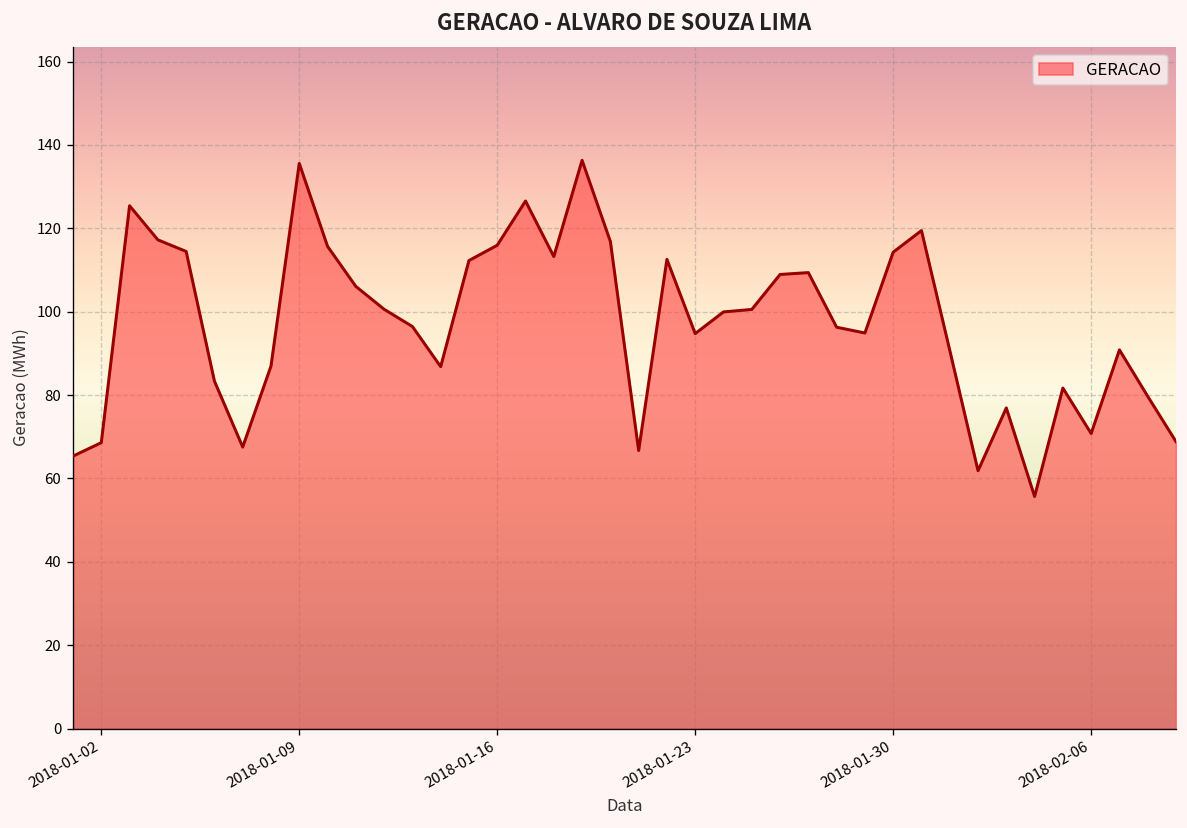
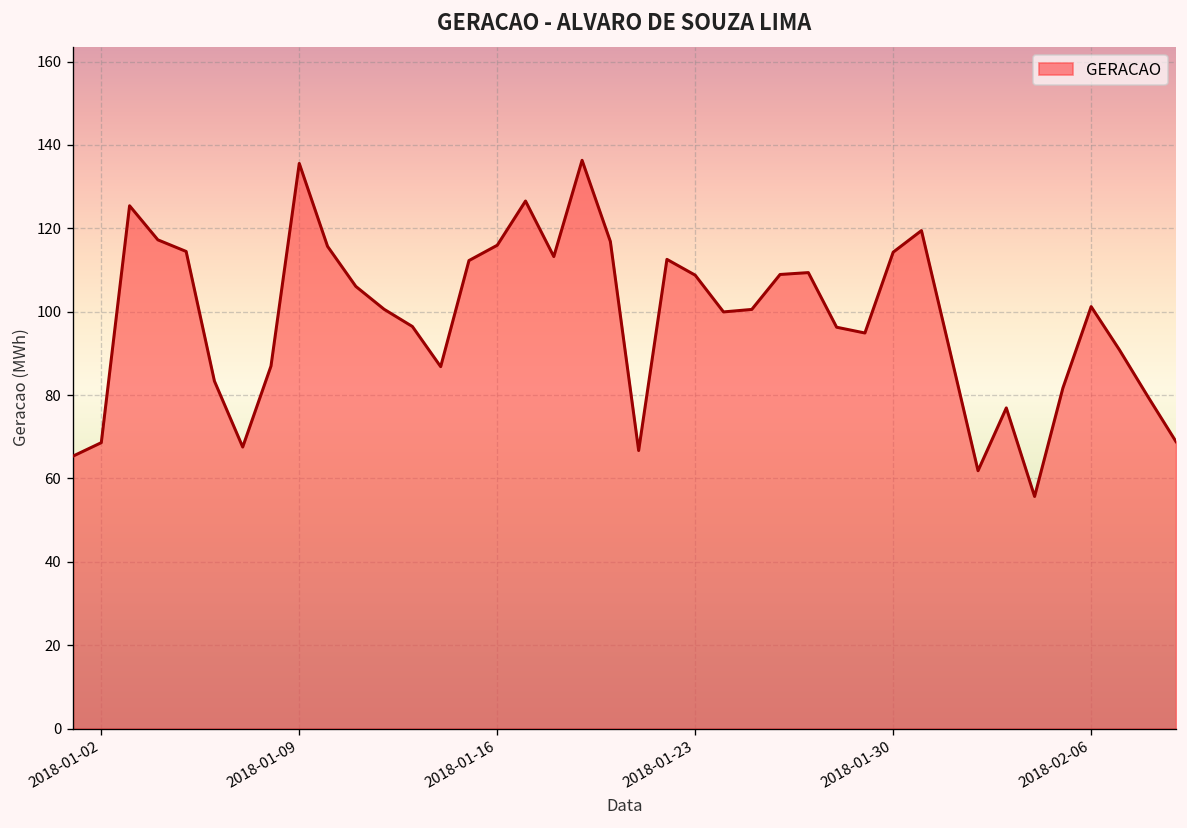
  {
    "2018-01-02": 69,
    "2018-01-09": 136,
    "2018-01-16": 116,
-   "2018-01-23": 95,
+   "2018-01-23": 109,
    "2018-01-30": 114,
-   "2018-02-06": 71
+   "2018-02-06": 101
  }
